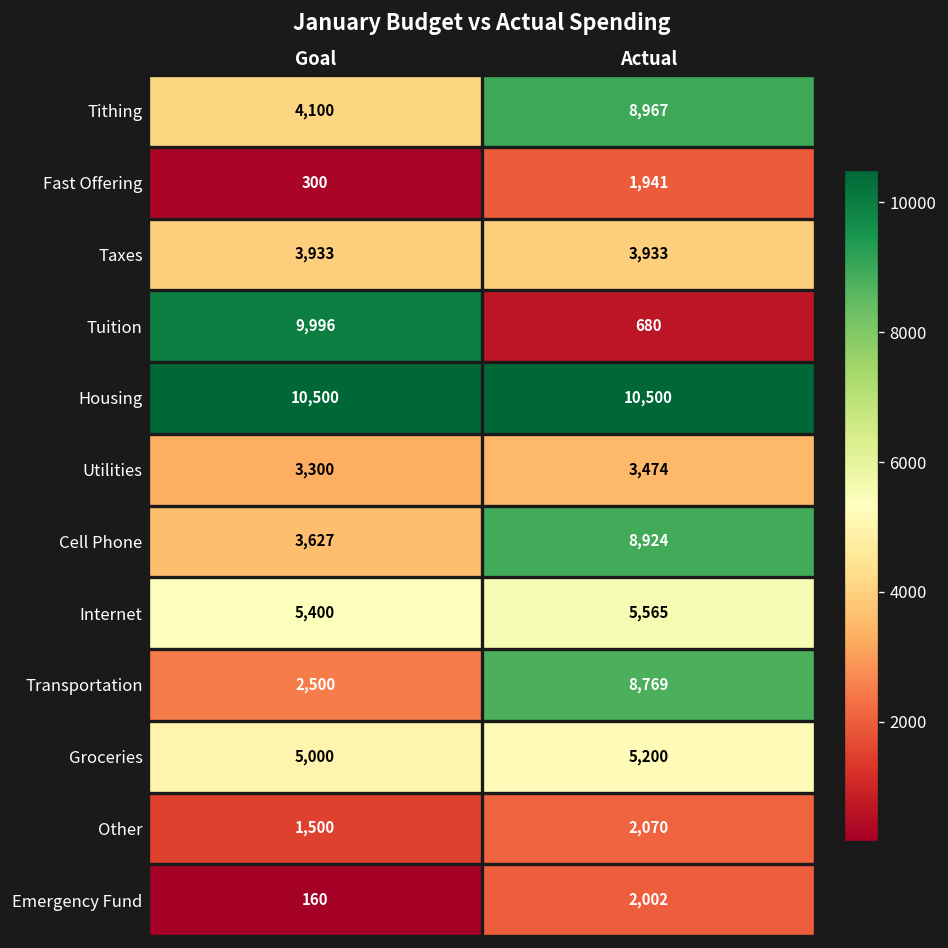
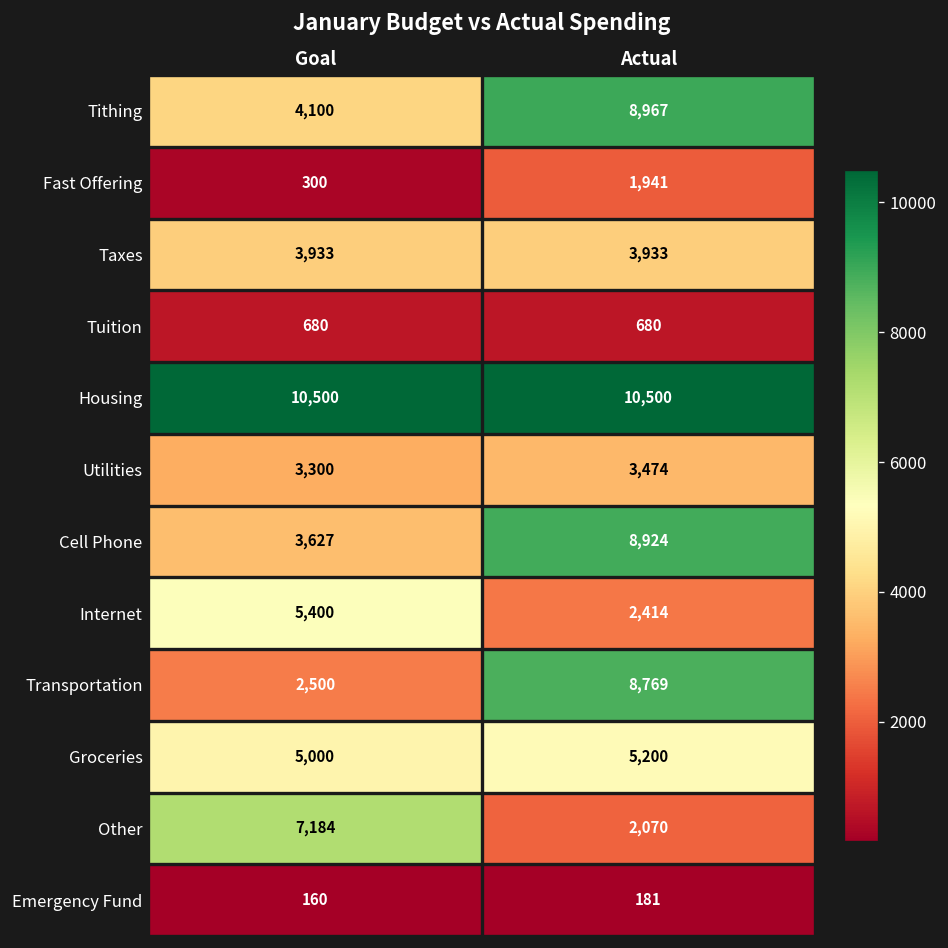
  {
    "Tithing": {
      "Goal": "4,100",
      "Actual": "8,967"
    },
    "Fast Offering": {
      "Goal": "300",
      "Actual": "1,941"
    },
    "Taxes": {
      "Goal": "3,933",
      "Actual": "3,933"
    },
    "Tuition": {
-     "Goal": "9,996",
+     "Goal": "680",
      "Actual": "680"
    },
    "Housing": {
      "Goal": "10,500",
      "Actual": "10,500"
    },
    "Utilities": {
      "Goal": "3,300",
      "Actual": "3,474"
    },
    "Cell Phone": {
      "Goal": "3,627",
      "Actual": "8,924"
    },
    "Internet": {
      "Goal": "5,400",
-     "Actual": "5,565"
+     "Actual": "2,414"
    },
    "Transportation": {
      "Goal": "2,500",
      "Actual": "8,769"
    },
    "Groceries": {
      "Goal": "5,000",
      "Actual": "5,200"
    },
    "Other": {
-     "Goal": "1,500",
+     "Goal": "7,184",
      "Actual": "2,070"
    },
    "Emergency Fund": {
      "Goal": "160",
-     "Actual": "2,002"
+     "Actual": "181"
    }
  }
